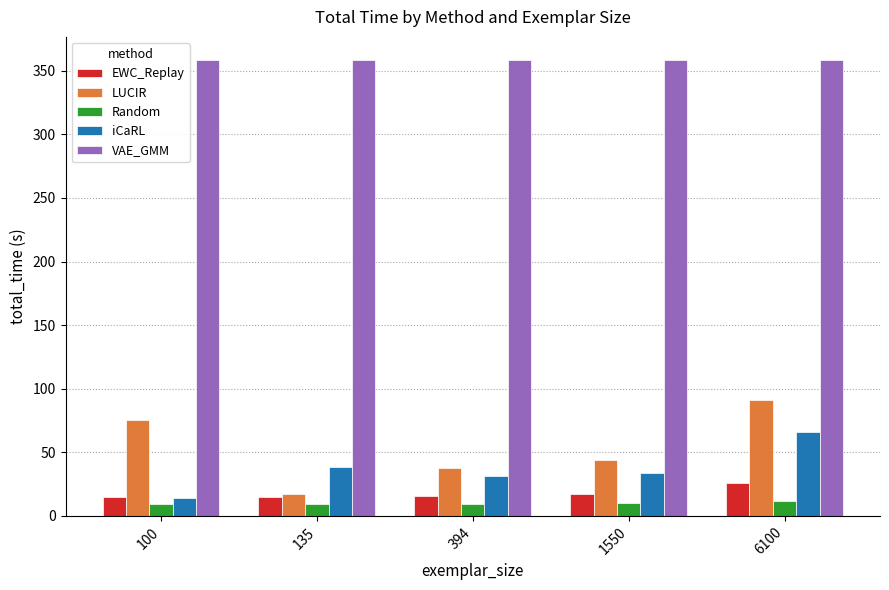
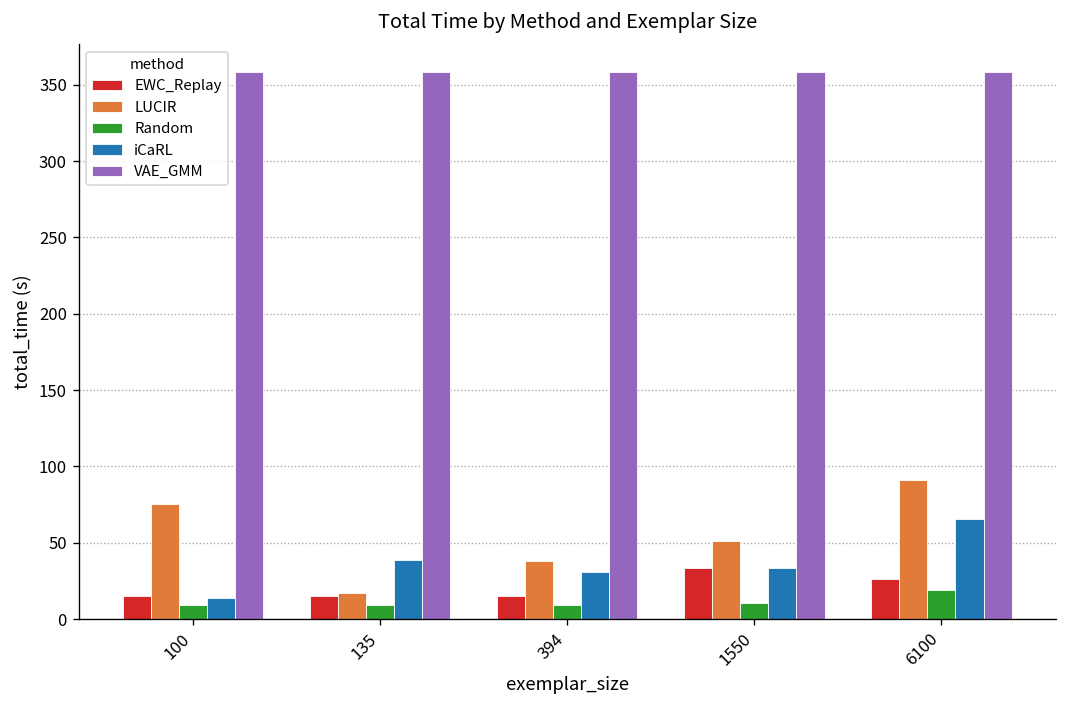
  {
    "EWC_Replay": {
      "100": 15,
      "135": 15,
      "394": 15,
-     "1550": 17,
+     "1550": 33,
      "6100": 26
    },
    "LUCIR": {
      "100": 75,
      "135": 17,
      "394": 38,
-     "1550": 44,
+     "1550": 51,
      "6100": 91
    },
    "Random": {
      "100": 9,
      "135": 9,
      "394": 9,
      "1550": 10,
-     "6100": 11
+     "6100": 19
    },
    "iCaRL": {
      "100": 14,
      "135": 38,
      "394": 31,
      "1550": 34,
      "6100": 66
    },
    "VAE_GMM": {
      "100": 359,
      "135": 359,
      "394": 359,
      "1550": 359,
      "6100": 359
    }
  }
